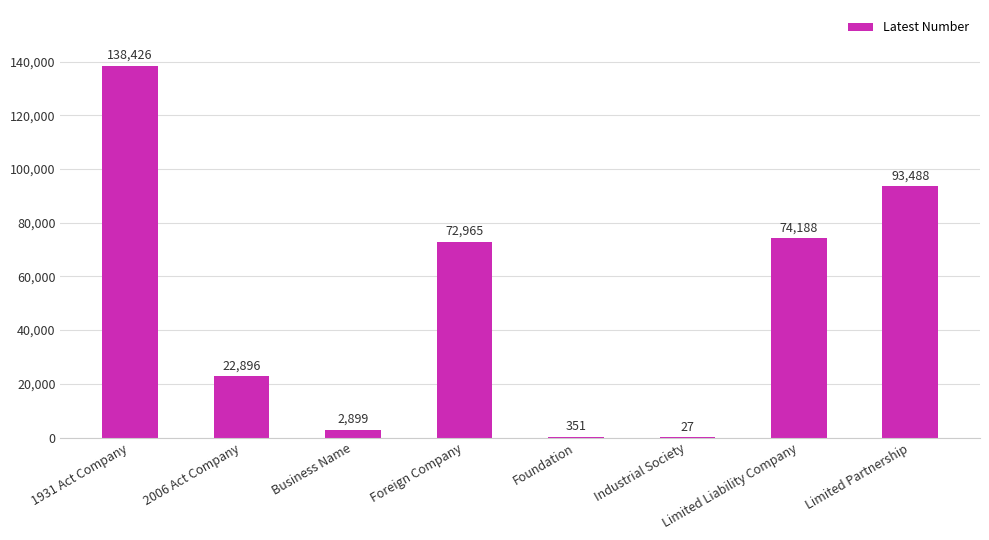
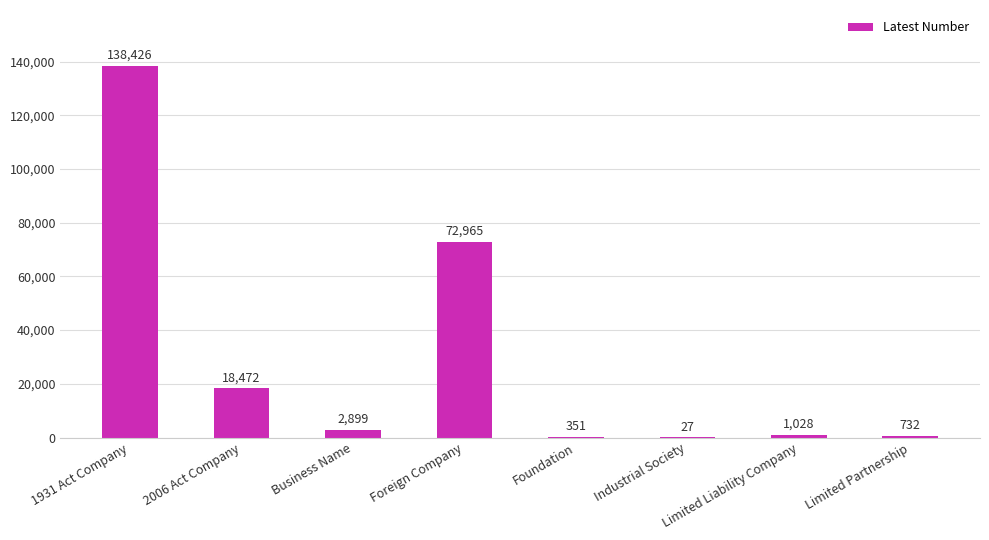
  {
    "1931 Act Company": "138,426",
-   "2006 Act Company": "22,896",
+   "2006 Act Company": "18,472",
    "Business Name": "2,899",
    "Foreign Company": "72,965",
    "Foundation": "351",
    "Industrial Society": "27",
-   "Limited Liability Company": "74,188",
-   "Limited Partnership": "93,488"
+   "Limited Liability Company": "1,028",
+   "Limited Partnership": "732"
  }
